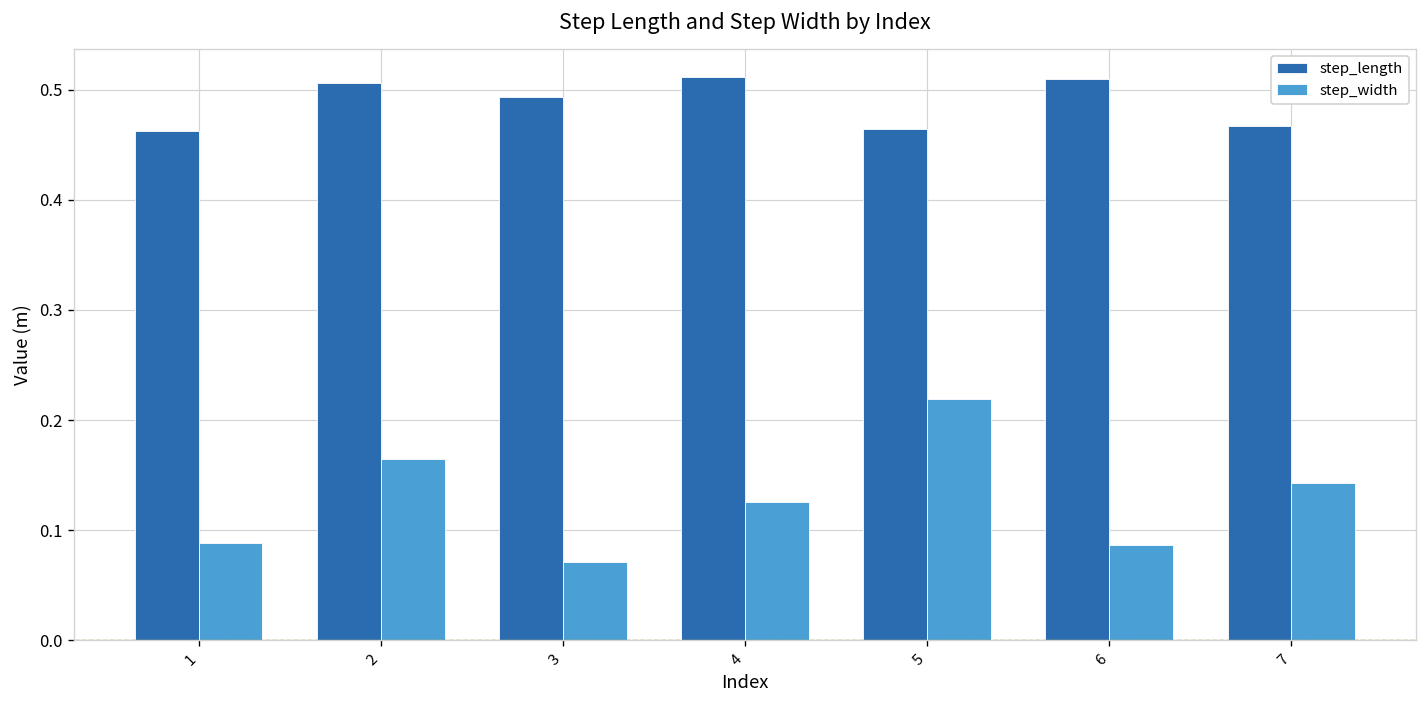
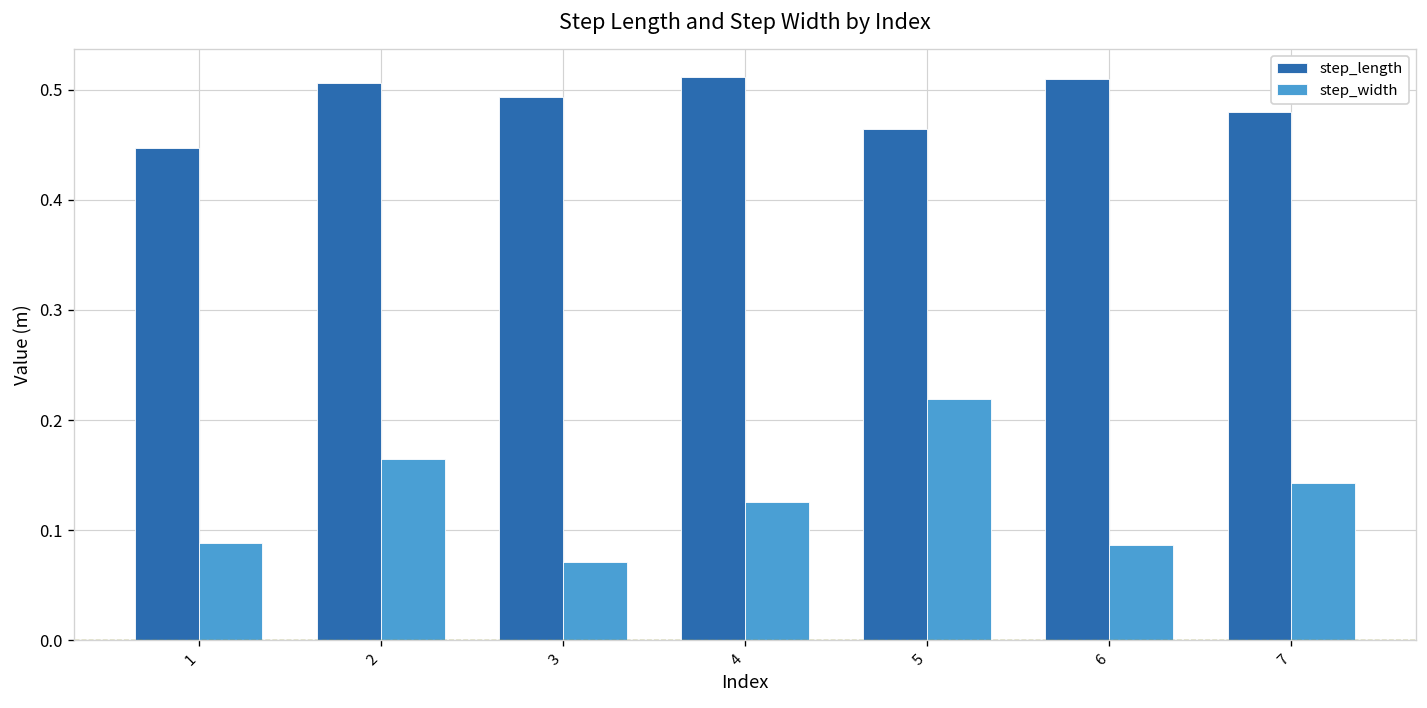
  {
    "step_length": {
-     "1": 0.46,
+     "1": 0.45,
      "2": 0.51,
      "3": 0.49,
      "4": 0.51,
      "5": 0.46,
      "6": 0.51,
-     "7": 0.47
+     "7": 0.48
    },
    "step_width": {
      "1": 0.09,
      "2": 0.16,
      "3": 0.07,
      "4": 0.13,
      "5": 0.22,
      "6": 0.09,
      "7": 0.14
    }
  }
